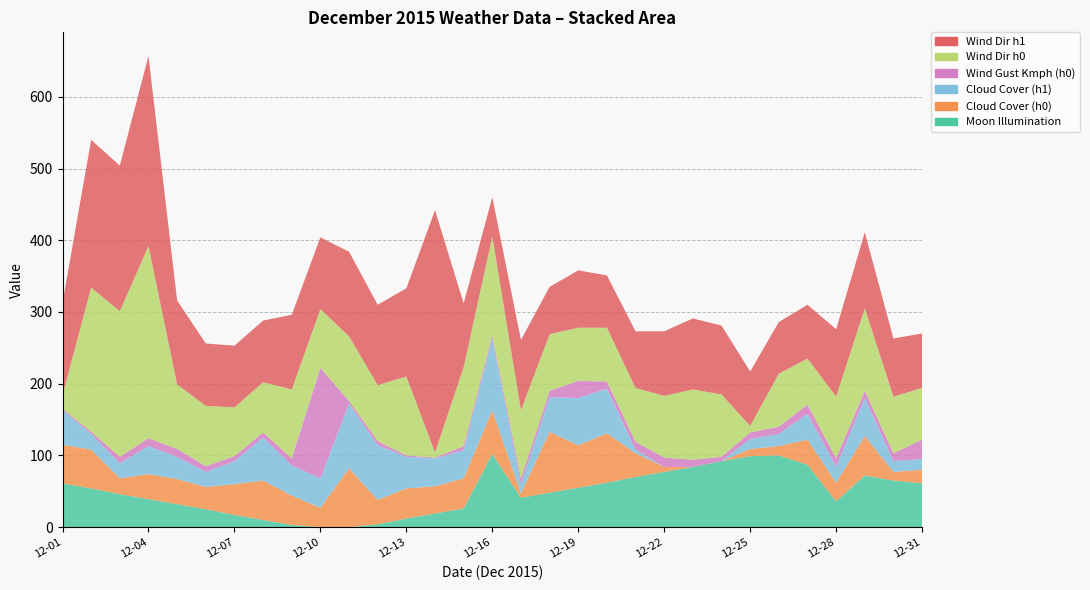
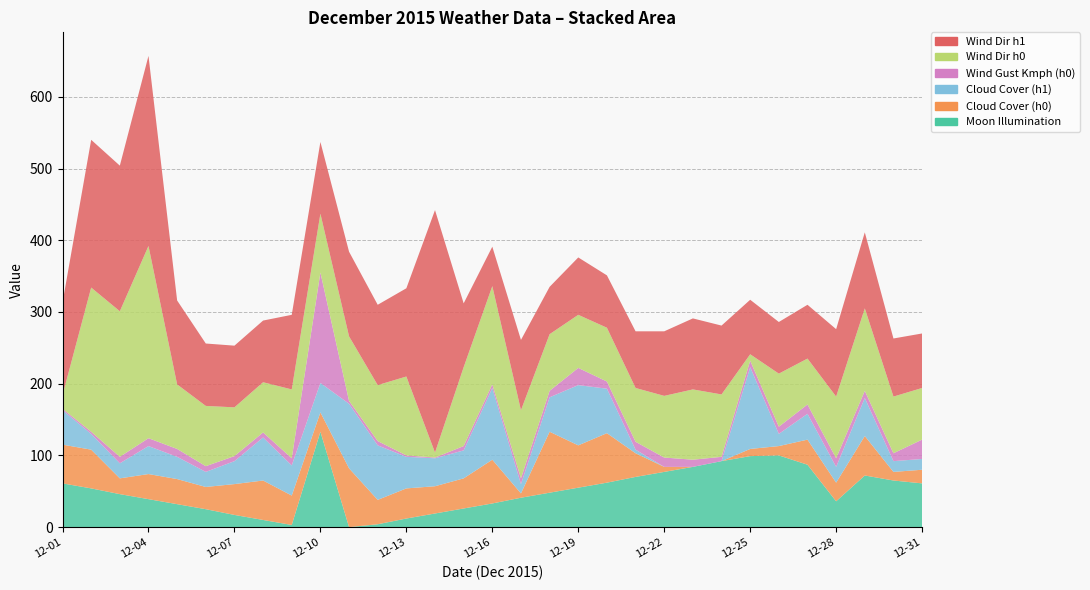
  {
    "Moon Illumination": {
      "12-01": 60,
      "12-04": 40,
      "12-07": 20,
-     "12-10": 0,
+     "12-10": 130,
      "12-13": 10,
-     "12-16": 100,
+     "12-16": 30,
      "12-19": 60,
      "12-22": 80,
      "12-25": 100,
      "12-28": 40,
      "12-31": 60
    },
    "Cloud Cover (h1)": {
      "12-04": 40,
      "12-07": 30,
      "12-10": 40,
      "12-16": 100,
-     "12-19": 70,
-     "12-25": 10,
+     "12-19": 80,
+     "12-25": 110,
      "12-28": 20,
      "12-31": 20
    },
    "Wind Gust Kmph (h0)": {
      "12-04": 10,
      "12-07": 10,
      "12-10": 150,
      "12-16": 10,
      "12-19": 20,
      "12-22": 10,
      "12-25": 10,
      "12-28": 10,
      "12-31": 30
    },
    "Wind Dir h0": {
      "12-01": 20,
      "12-04": 270,
      "12-07": 70,
      "12-10": 80,
      "12-13": 110,
      "12-16": 140,
      "12-19": 70,
      "12-22": 90,
      "12-25": 10,
      "12-28": 90,
      "12-31": 70
    }
  }
